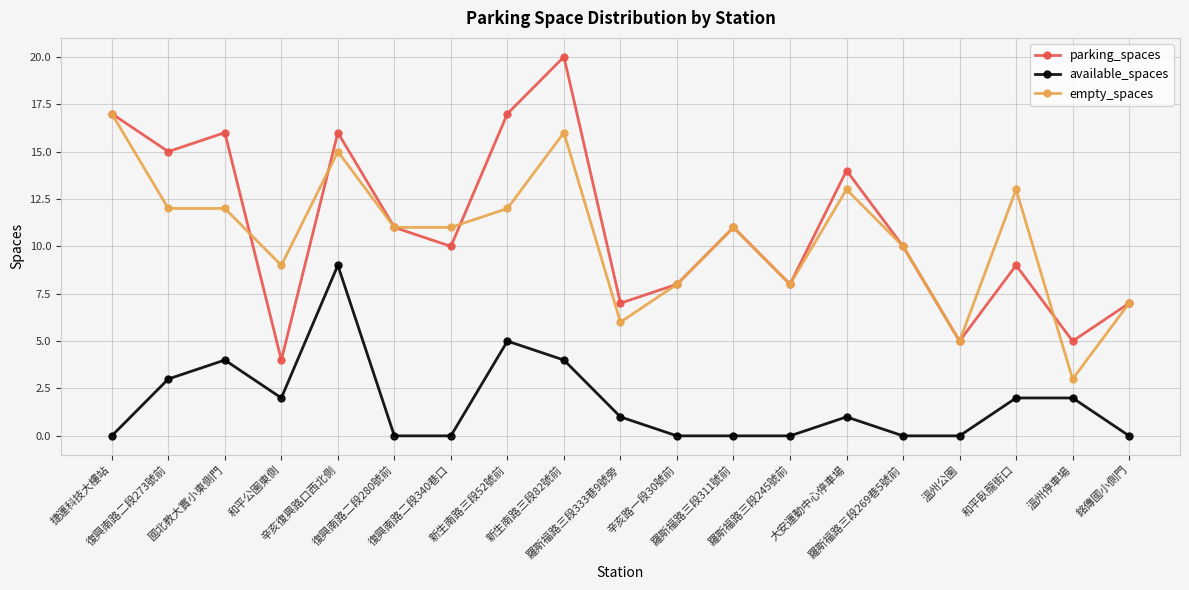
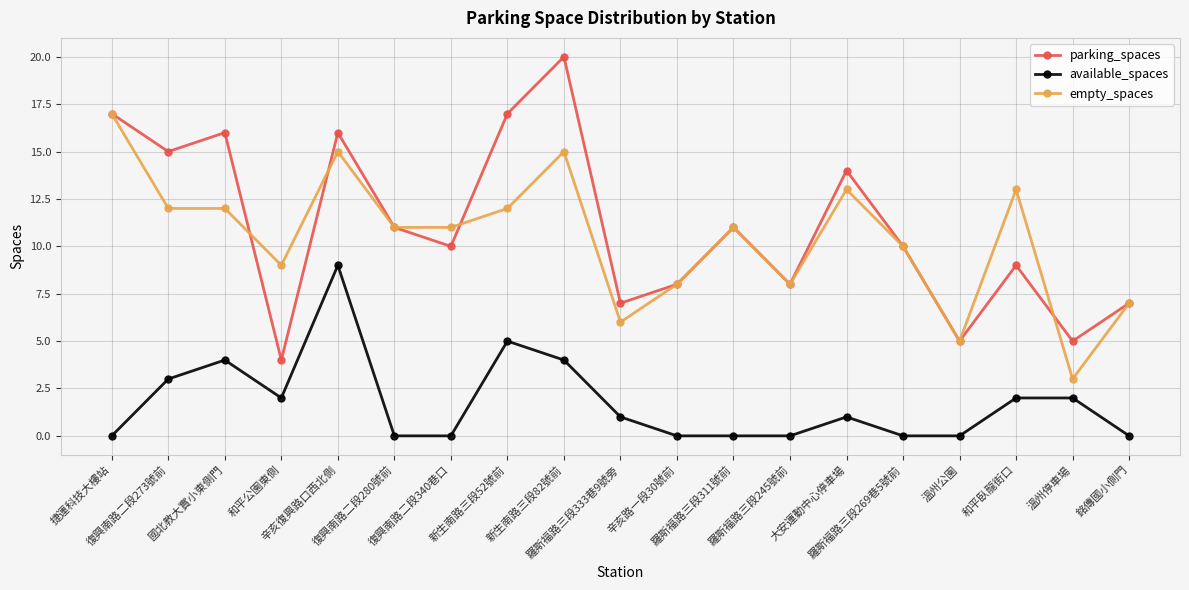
  {
    "parking_spaces": {
      "復興南路二段273號前": 15,
      "國北教大實小東側門": 16,
      "和平公園東側": 4,
      "辛亥復興路口西北側": 16,
      "復興南路二段340巷口": 10,
      "新生南路三段52號前": 17,
      "新生南路三段82號前": 20,
      "羅斯福路三段333巷9號旁": 7,
      "大安運動中心停車場": 14,
      "和平臥龍街口": 9,
      "溫州停車場": 5
    },
    "available_spaces": {
      "捷運科技大樓站": 0,
      "復興南路二段273號前": 3,
      "國北教大實小東側門": 4,
      "和平公園東側": 2,
      "辛亥復興路口西北側": 9,
      "復興南路二段280號前": 0,
      "復興南路二段340巷口": 0,
      "新生南路三段52號前": 5,
      "新生南路三段82號前": 4,
      "羅斯福路三段333巷9號旁": 1,
      "辛亥路一段30號前": 0,
      "羅斯福路三段311號前": 0,
      "羅斯福路三段245號前": 0,
      "大安運動中心停車場": 1,
      "羅斯福路三段269巷5號前": 0,
      "溫州公園": 0,
      "和平臥龍街口": 2,
      "溫州停車場": 2,
      "銘傳國小側門": 0
    },
    "empty_spaces": {
      "復興南路二段273號前": 12,
      "國北教大實小東側門": 12,
      "和平公園東側": 9,
      "辛亥復興路口西北側": 15,
      "復興南路二段340巷口": 11,
      "新生南路三段52號前": 12,
-     "新生南路三段82號前": 16,
+     "新生南路三段82號前": 15,
      "羅斯福路三段333巷9號旁": 6,
      "大安運動中心停車場": 13,
      "和平臥龍街口": 13,
      "溫州停車場": 3
    }
  }
